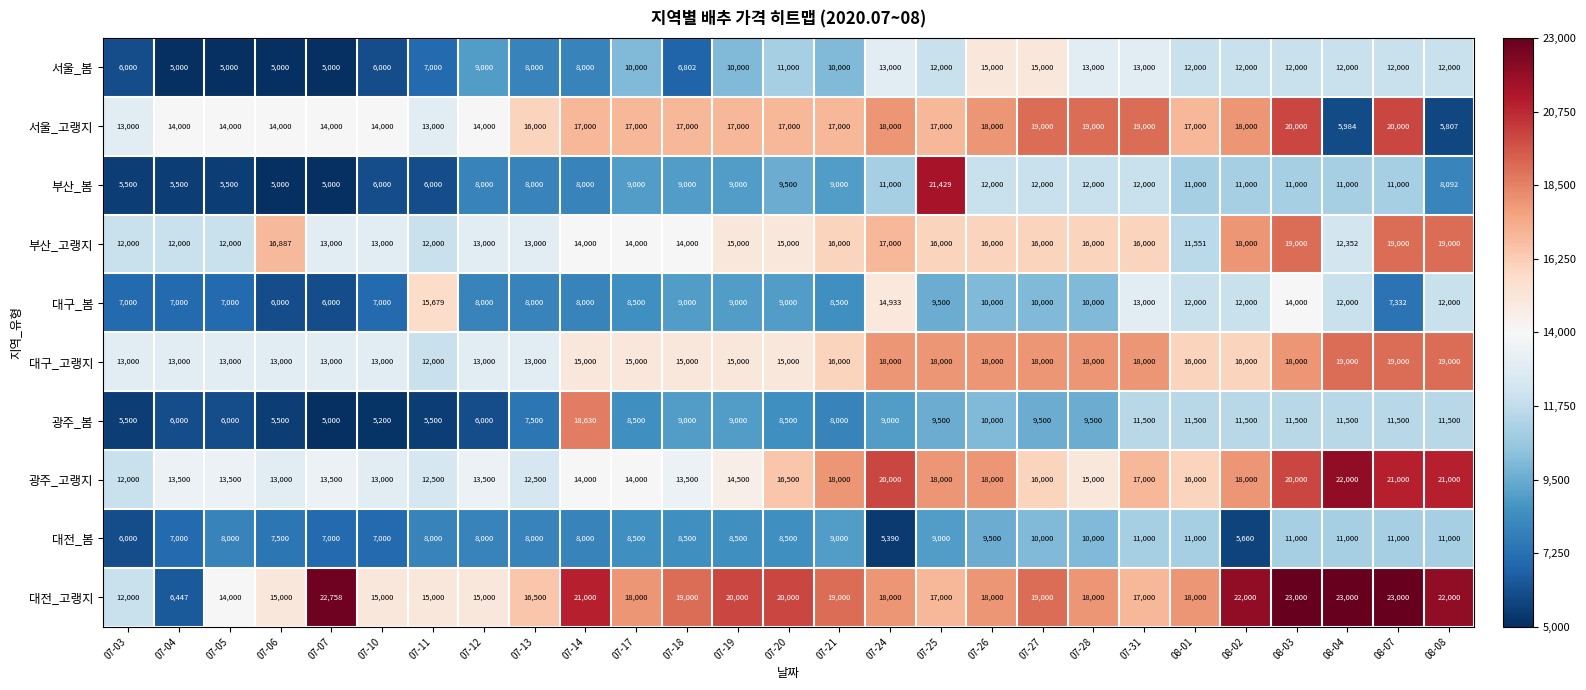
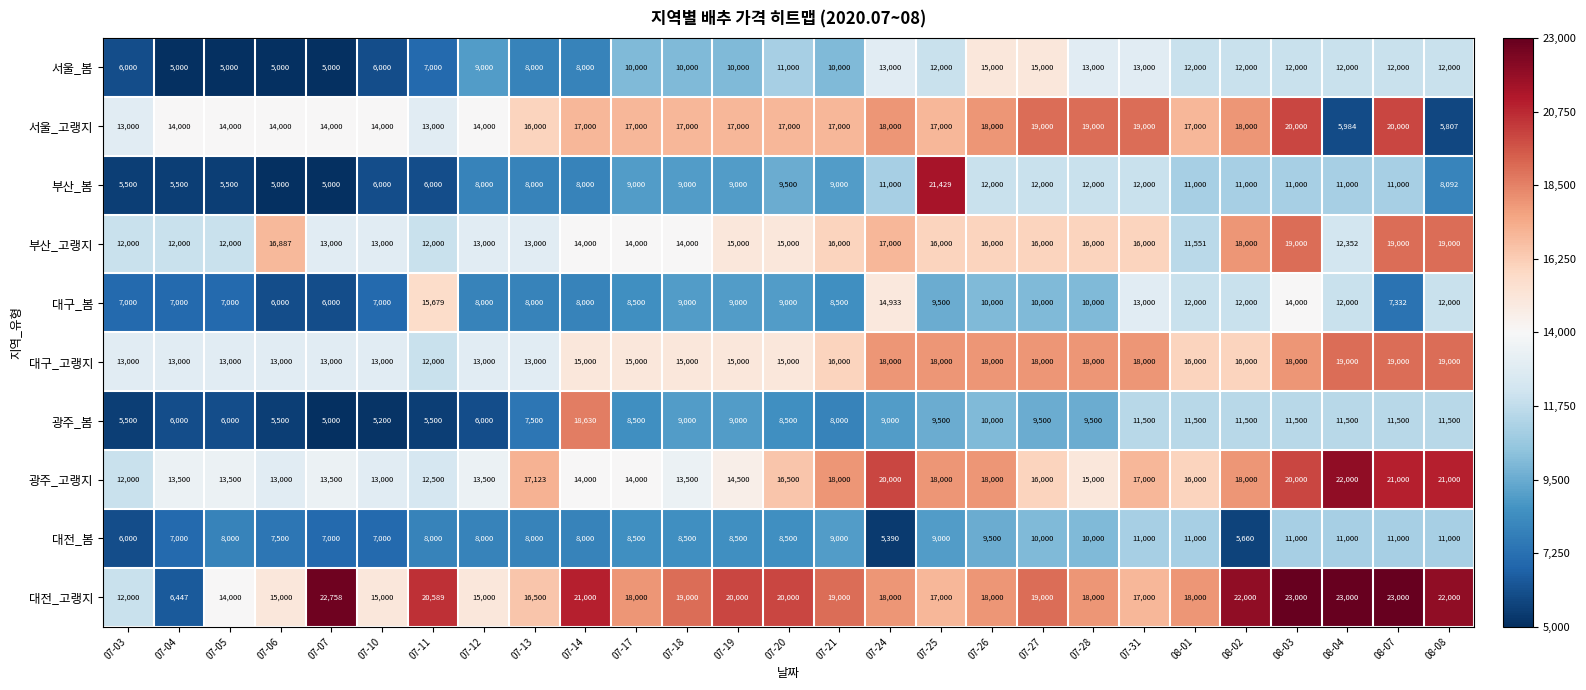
  {
    "서울_봄": {
      "07-03": "6,000",
      "07-04": "5,000",
      "07-05": "5,000",
      "07-06": "5,000",
      "07-07": "5,000",
      "07-10": "6,000",
      "07-11": "7,000",
      "07-12": "9,000",
      "07-13": "8,000",
      "07-14": "8,000",
      "07-17": "10,000",
-     "07-18": "6,802",
+     "07-18": "10,000",
      "07-19": "10,000",
      "07-20": "11,000",
      "07-21": "10,000",
      "07-24": "13,000",
      "07-25": "12,000",
      "07-26": "15,000",
      "07-27": "15,000",
      "07-28": "13,000",
      "07-31": "13,000",
      "08-01": "12,000",
      "08-02": "12,000",
      "08-03": "12,000",
      "08-04": "12,000",
      "08-07": "12,000",
      "08-08": "12,000"
    },
    "광주_고랭지": {
      "07-03": "12,000",
      "07-04": "13,500",
      "07-05": "13,500",
      "07-06": "13,000",
      "07-07": "13,500",
      "07-10": "13,000",
      "07-11": "12,500",
      "07-12": "13,500",
-     "07-13": "12,500",
+     "07-13": "17,123",
      "07-14": "14,000",
      "07-17": "14,000",
      "07-18": "13,500",
      "07-19": "14,500",
      "07-20": "16,500",
      "07-21": "18,000",
      "07-24": "20,000",
      "07-25": "18,000",
      "07-26": "18,000",
      "07-27": "16,000",
      "07-28": "15,000",
      "07-31": "17,000",
      "08-01": "16,000",
      "08-02": "18,000",
      "08-03": "20,000",
      "08-04": "22,000",
      "08-07": "21,000",
      "08-08": "21,000"
    },
    "대전_고랭지": {
      "07-03": "12,000",
      "07-04": "6,447",
      "07-05": "14,000",
      "07-06": "15,000",
      "07-07": "22,758",
      "07-10": "15,000",
-     "07-11": "15,000",
+     "07-11": "20,589",
      "07-12": "15,000",
      "07-13": "16,500",
      "07-14": "21,000",
      "07-17": "18,000",
      "07-18": "19,000",
      "07-19": "20,000",
      "07-20": "20,000",
      "07-21": "19,000",
      "07-24": "18,000",
      "07-25": "17,000",
      "07-26": "18,000",
      "07-27": "19,000",
      "07-28": "18,000",
      "07-31": "17,000",
      "08-01": "18,000",
      "08-02": "22,000",
      "08-03": "23,000",
      "08-04": "23,000",
      "08-07": "23,000",
      "08-08": "22,000"
    }
  }
